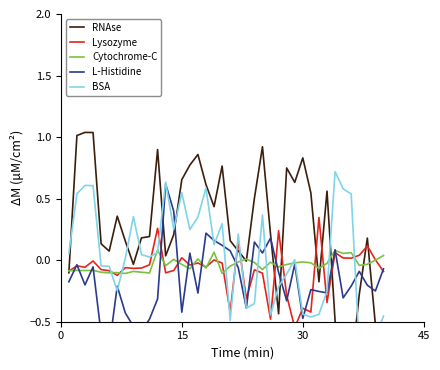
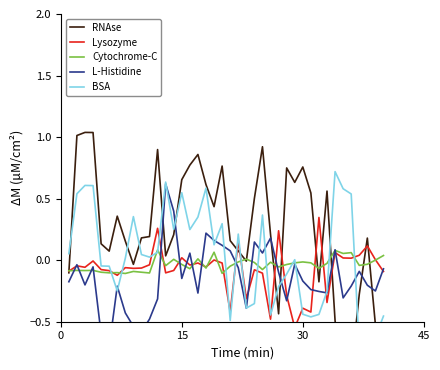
  {
    "RNAse": {
      "15": 0.65,
-     "30": 0.83
+     "30": 0.76
    },
    "Lysozyme": {
      "15": 0.02,
      "30": -0.39
    },
    "Cytochrome-C": {
      "15": -0.03,
      "30": -0.01
    },
    "L-Histidine": {
-     "15": -0.42,
-     "30": -0.47
+     "15": -0.15,
+     "30": -0.17
    },
    "BSA": {
      "15": 0.55,
      "30": -0.44
    }
  }
